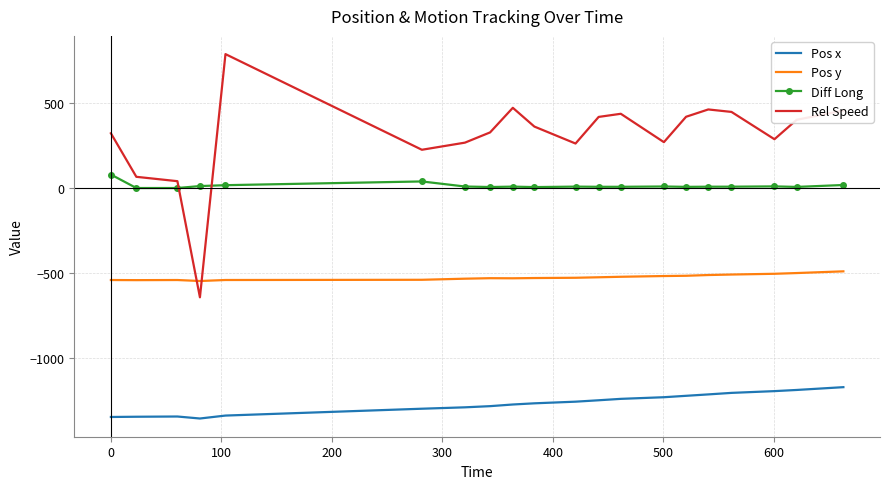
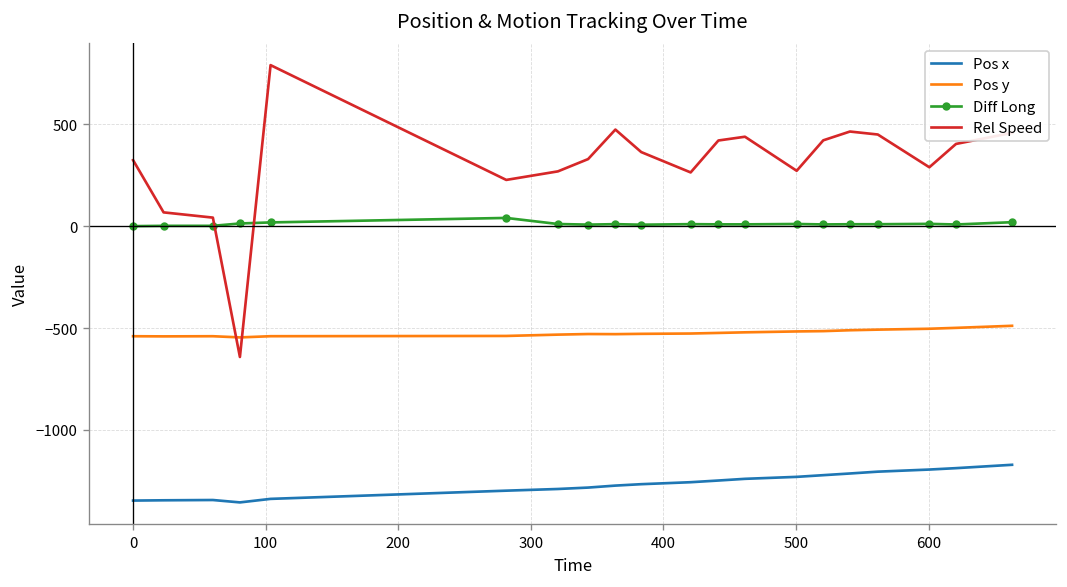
  {
    "Pos x": {
      "0": -1350
    },
    "Pos y": {
      "0": -540
    },
    "Diff Long": {
-     "0": 80
+     "0": 0
    },
    "Rel Speed": {
      "0": 320
    }
  }
